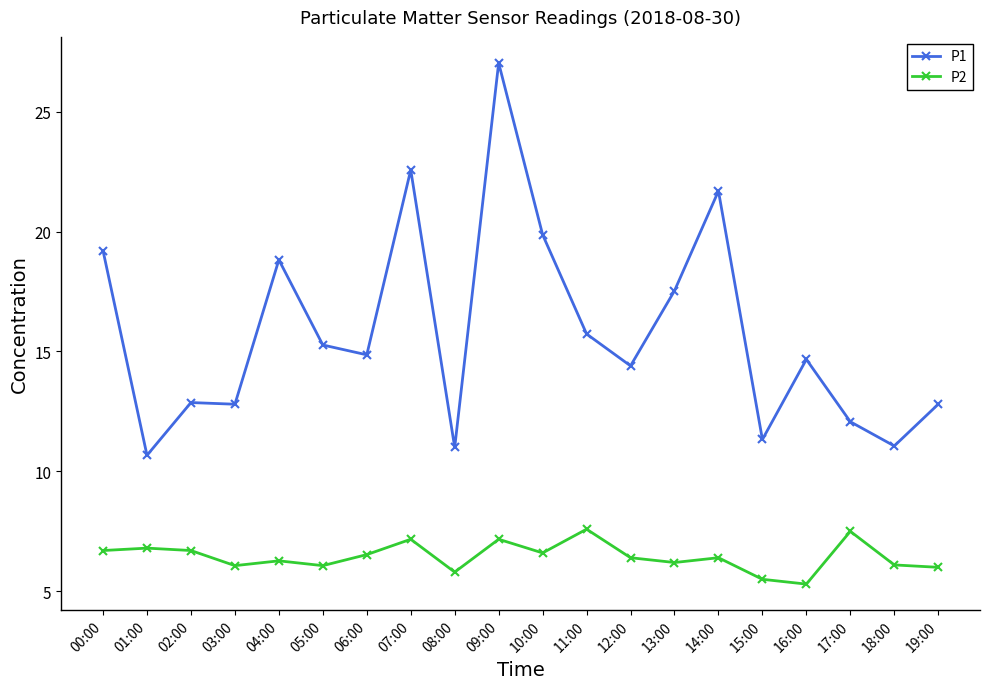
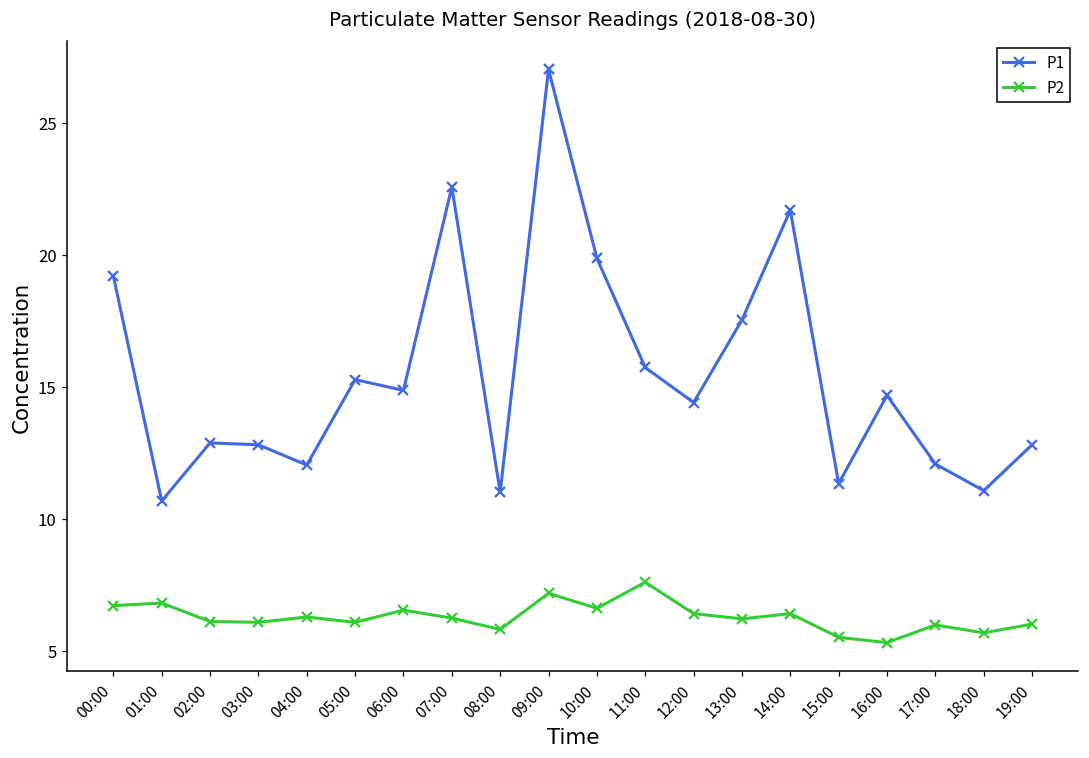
  {
    "P1": {
      "00:00": 19.2,
      "01:00": 10.7,
      "02:00": 12.9,
      "03:00": 12.8,
-     "04:00": 18.8,
+     "04:00": 12.0,
      "05:00": 15.3,
      "06:00": 14.9,
      "07:00": 22.6,
      "08:00": 11.0,
      "09:00": 27.0,
      "10:00": 19.9,
      "11:00": 15.7,
      "12:00": 14.4,
      "13:00": 17.5,
      "14:00": 21.7,
      "15:00": 11.3,
      "16:00": 14.7,
      "17:00": 12.1,
      "18:00": 11.1,
      "19:00": 12.8
    },
    "P2": {
      "00:00": 6.7,
      "01:00": 6.8,
-     "02:00": 6.7,
+     "02:00": 6.1,
      "03:00": 6.1,
      "04:00": 6.3,
      "05:00": 6.1,
      "06:00": 6.5,
-     "07:00": 7.2,
+     "07:00": 6.2,
      "08:00": 5.8,
      "09:00": 7.2,
      "10:00": 6.6,
      "11:00": 7.6,
      "12:00": 6.4,
      "13:00": 6.2,
      "14:00": 6.4,
      "15:00": 5.5,
      "16:00": 5.3,
-     "17:00": 7.5,
-     "18:00": 6.1,
+     "17:00": 6.0,
+     "18:00": 5.7,
      "19:00": 6.0
    }
  }
